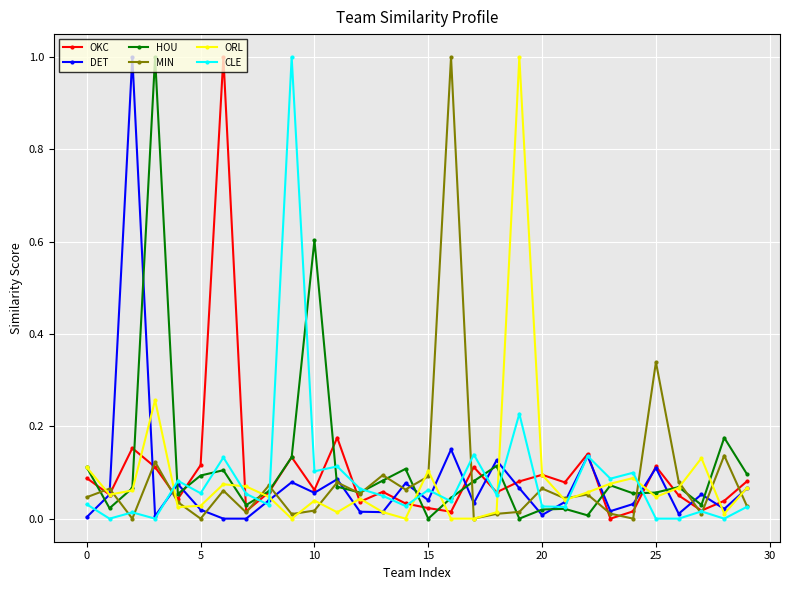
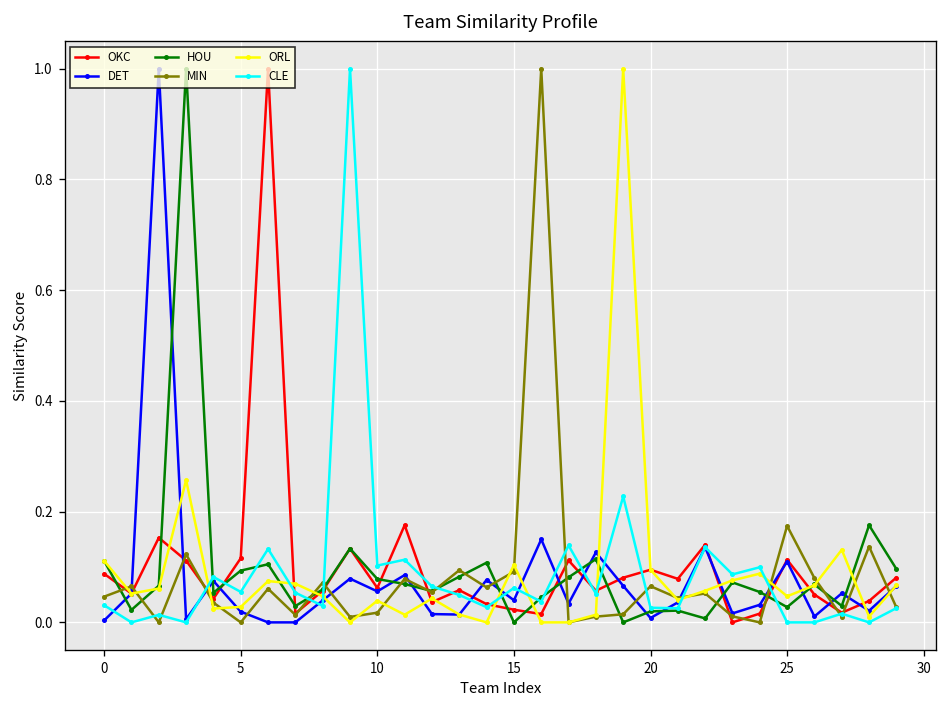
  {
    "OKC": {
      "0": 0.09,
      "5": 0.12,
      "10": 0.06,
      "15": 0.02
    },
    "DET": {
      "0": 0.00,
      "5": 0.02,
      "10": 0.06,
      "15": 0.04,
      "20": 0.01
    },
    "HOU": {
      "5": 0.09,
-     "10": 0.60,
+     "10": 0.08,
      "15": 0.00,
      "20": 0.02,
-     "25": 0.06
+     "25": 0.03
    },
    "MIN": {
      "0": 0.05,
      "5": 0.00,
      "10": 0.02,
      "15": 0.09,
      "20": 0.07,
-     "25": 0.34
+     "25": 0.17
    },
    "ORL": {
      "5": 0.03,
      "10": 0.04,
      "15": 0.10,
      "25": 0.05
    },
    "CLE": {
      "0": 0.03,
      "5": 0.06,
      "10": 0.10,
      "15": 0.06,
      "20": 0.03,
      "25": 0.00
    }
  }
